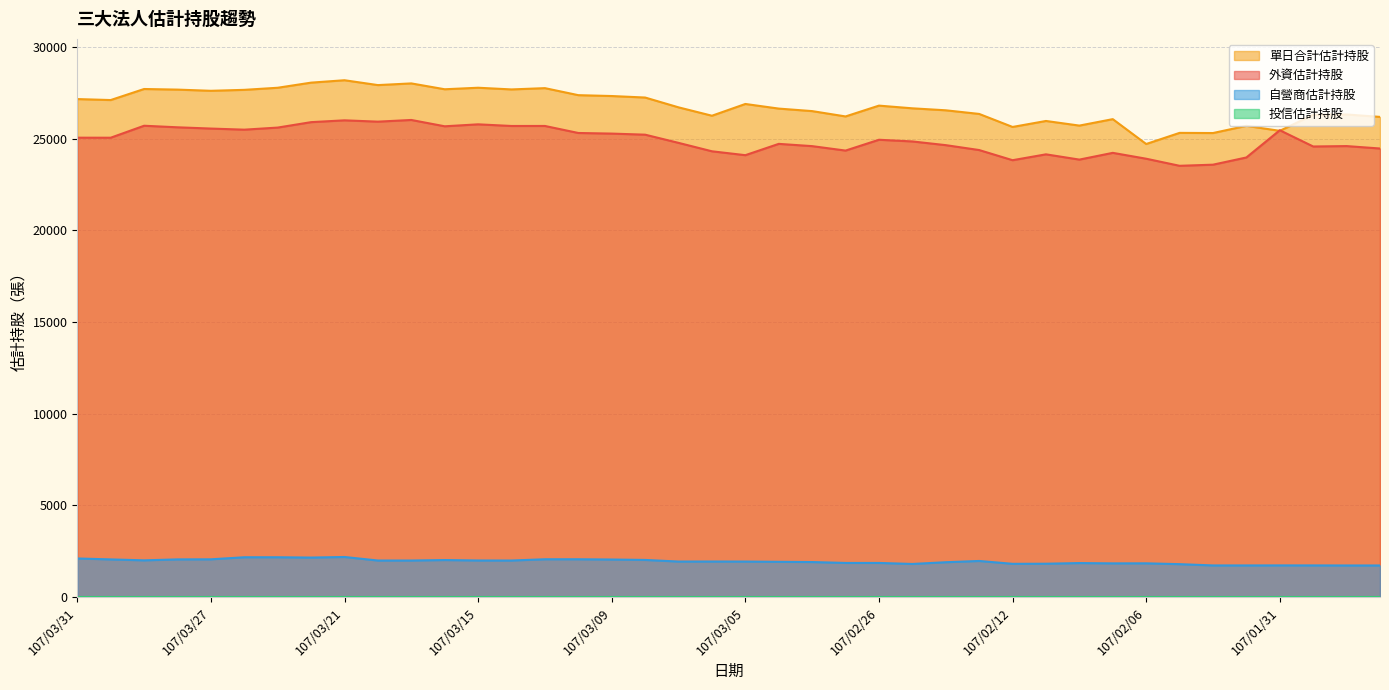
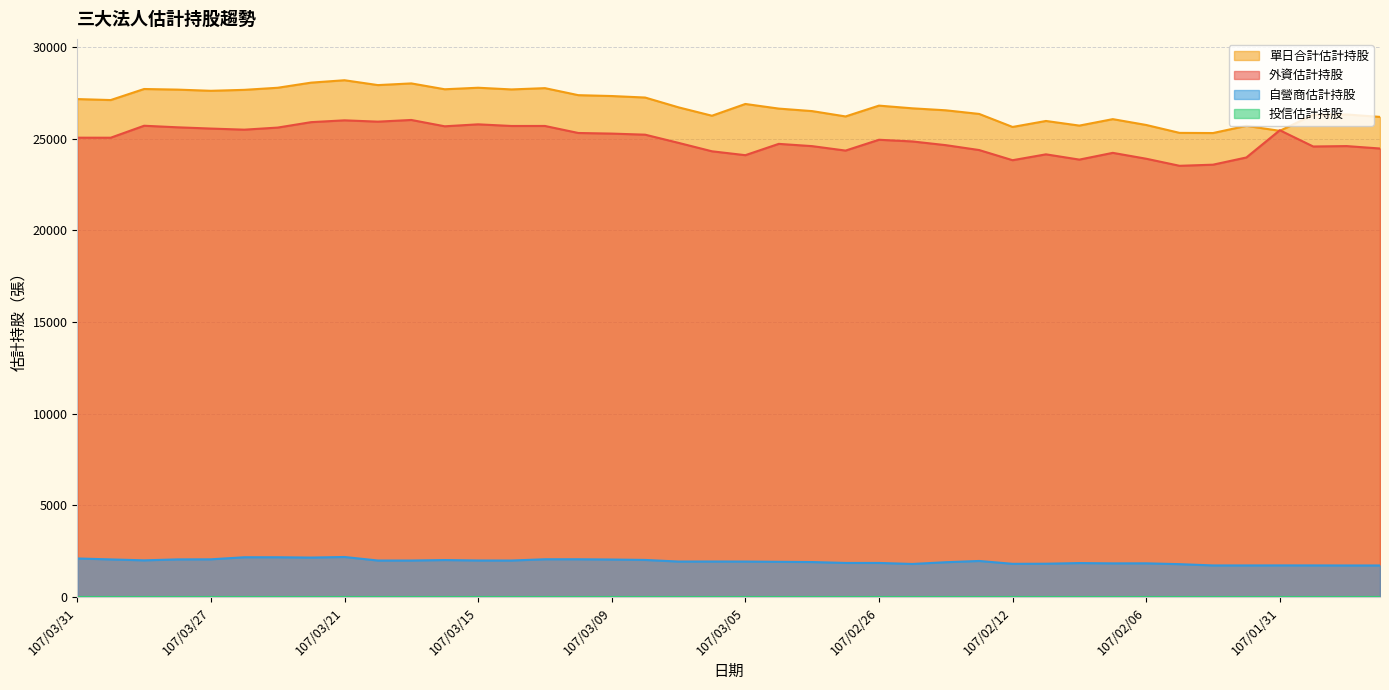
  {
    "單日合計估計持股": {
      "107/03/31": 27200,
      "107/03/27": 27600,
      "107/03/21": 28200,
      "107/03/15": 27800,
      "107/03/09": 27300,
      "107/03/05": 26900,
      "107/02/26": 26800,
      "107/02/12": 25600,
-     "107/02/06": 24700
+     "107/02/06": 25700
    },
    "外資估計持股": {
      "107/03/31": 25000,
      "107/03/27": 25500,
      "107/03/21": 26000,
      "107/03/15": 25800,
      "107/03/09": 25300,
      "107/03/05": 24100,
      "107/02/26": 24900,
      "107/02/12": 23800,
      "107/02/06": 23900
    },
    "自營商估計持股": {
      "107/03/31": 2100,
      "107/03/27": 2100,
      "107/03/21": 2200,
      "107/03/15": 2000,
      "107/03/09": 2000,
      "107/03/05": 1900,
      "107/02/26": 1900,
      "107/02/12": 1800,
      "107/02/06": 1800,
      "107/01/31": 1700
    },
    "投信估計持股": {
      "107/03/31": 0,
      "107/03/27": 0,
      "107/03/21": 0,
      "107/03/15": 0,
      "107/03/09": 0,
      "107/03/05": 0,
      "107/02/26": 0,
      "107/02/12": 0,
      "107/02/06": 0,
      "107/01/31": 0
    }
  }
